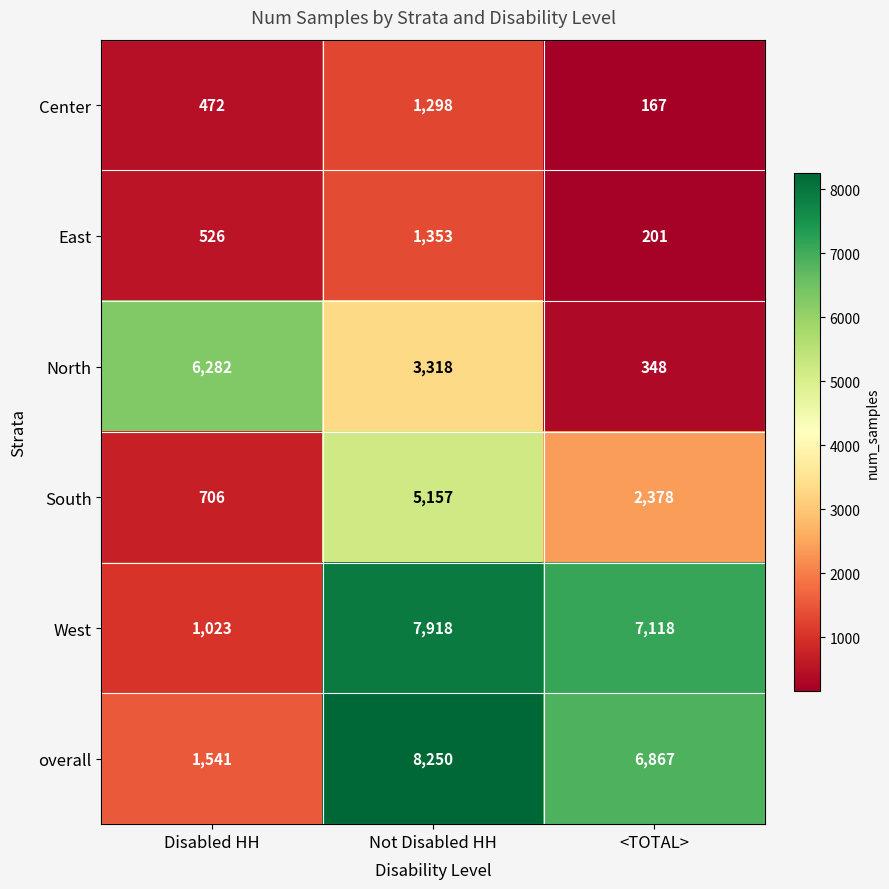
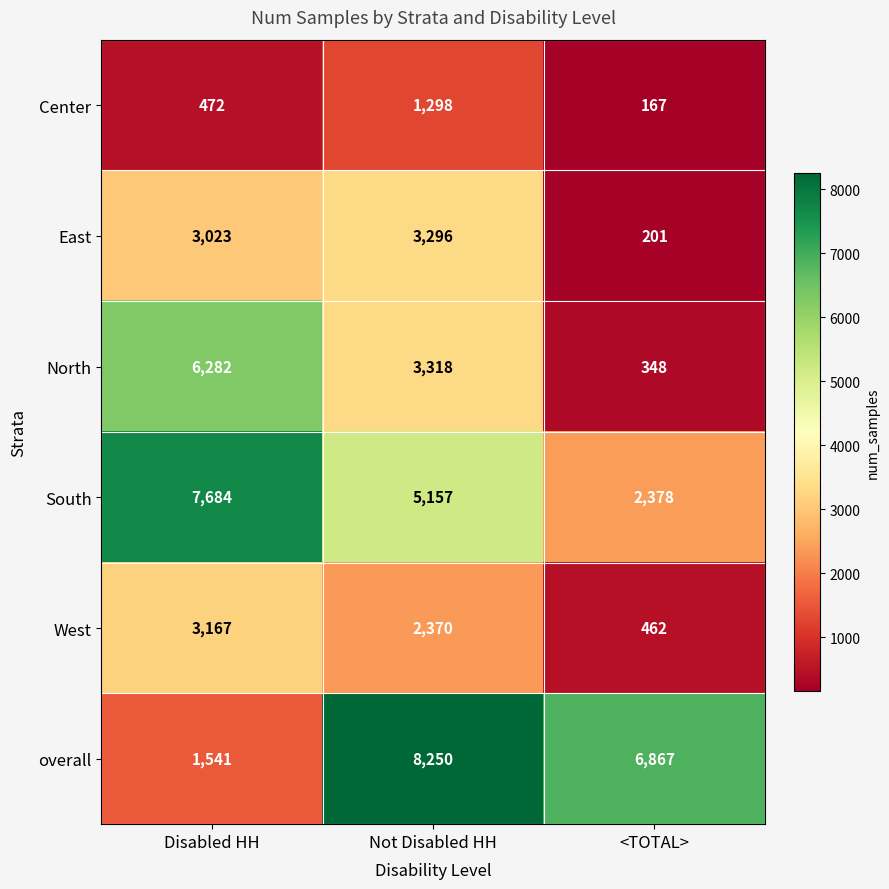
  {
    "Center": {
      "Disabled HH": "472",
      "Not Disabled HH": "1,298",
      "<TOTAL>": "167"
    },
    "East": {
-     "Disabled HH": "526",
-     "Not Disabled HH": "1,353",
+     "Disabled HH": "3,023",
+     "Not Disabled HH": "3,296",
      "<TOTAL>": "201"
    },
    "North": {
      "Disabled HH": "6,282",
      "Not Disabled HH": "3,318",
      "<TOTAL>": "348"
    },
    "South": {
-     "Disabled HH": "706",
+     "Disabled HH": "7,684",
      "Not Disabled HH": "5,157",
      "<TOTAL>": "2,378"
    },
    "West": {
-     "Disabled HH": "1,023",
-     "Not Disabled HH": "7,918",
-     "<TOTAL>": "7,118"
+     "Disabled HH": "3,167",
+     "Not Disabled HH": "2,370",
+     "<TOTAL>": "462"
    },
    "overall": {
      "Disabled HH": "1,541",
      "Not Disabled HH": "8,250",
      "<TOTAL>": "6,867"
    }
  }
